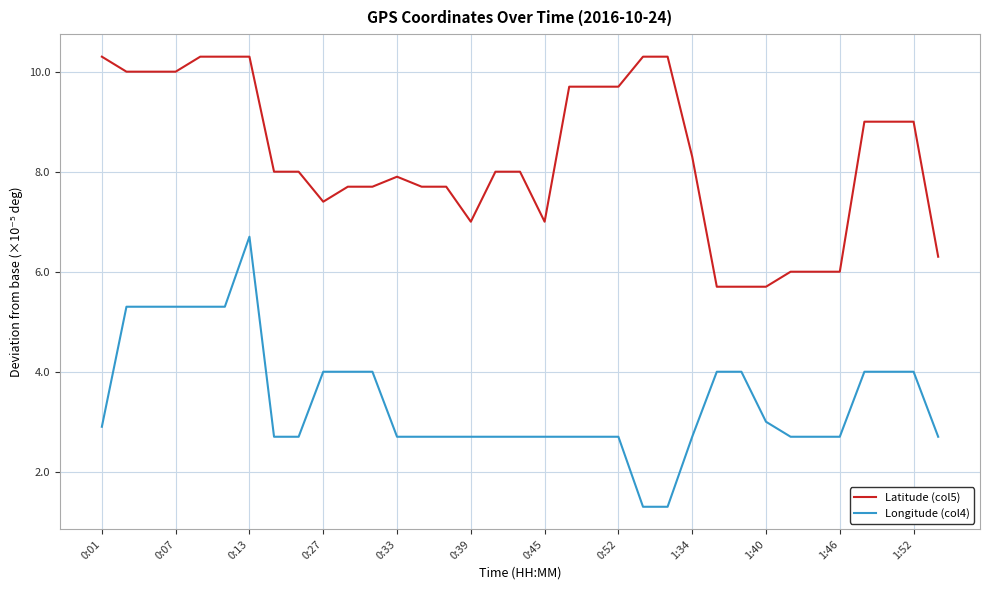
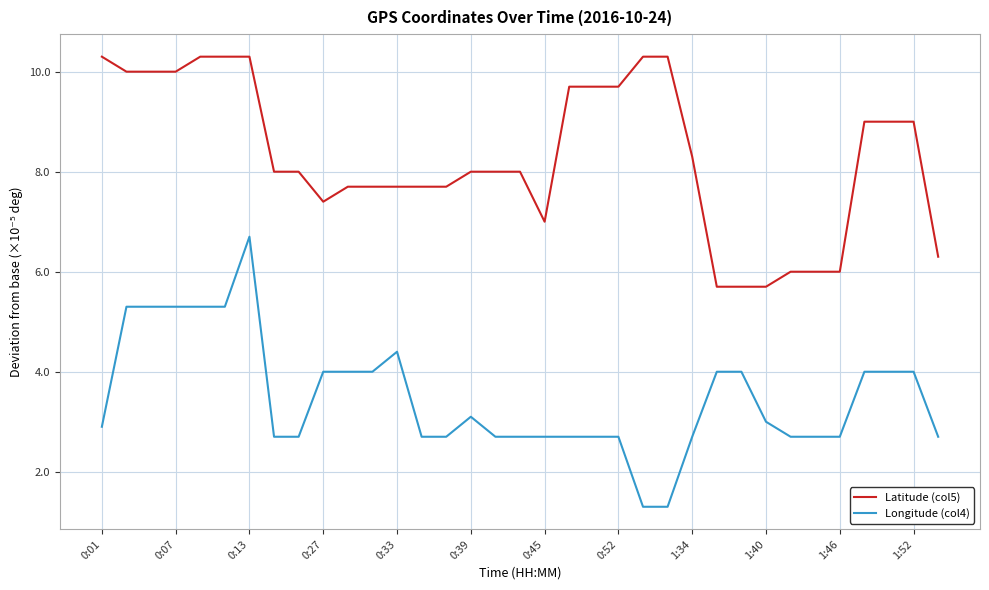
  {
    "Latitude (col5)": {
      "0:01": 10.3,
      "0:07": 10.0,
      "0:13": 10.3,
      "0:27": 7.4,
-     "0:33": 7.9,
-     "0:39": 7.0,
+     "0:33": 7.7,
+     "0:39": 8.0,
      "0:45": 7.0,
      "1:34": 8.3,
      "1:40": 5.7,
      "1:46": 6.0,
      "1:52": 9.0
    },
    "Longitude (col4)": {
      "0:01": 2.9,
      "0:07": 5.3,
      "0:13": 6.7,
      "0:27": 4.0,
-     "0:33": 2.7,
-     "0:39": 2.7,
+     "0:33": 4.4,
+     "0:39": 3.1,
      "0:45": 2.7,
      "1:34": 2.7,
      "1:40": 3.0,
      "1:46": 2.7,
      "1:52": 4.0
    }
  }
